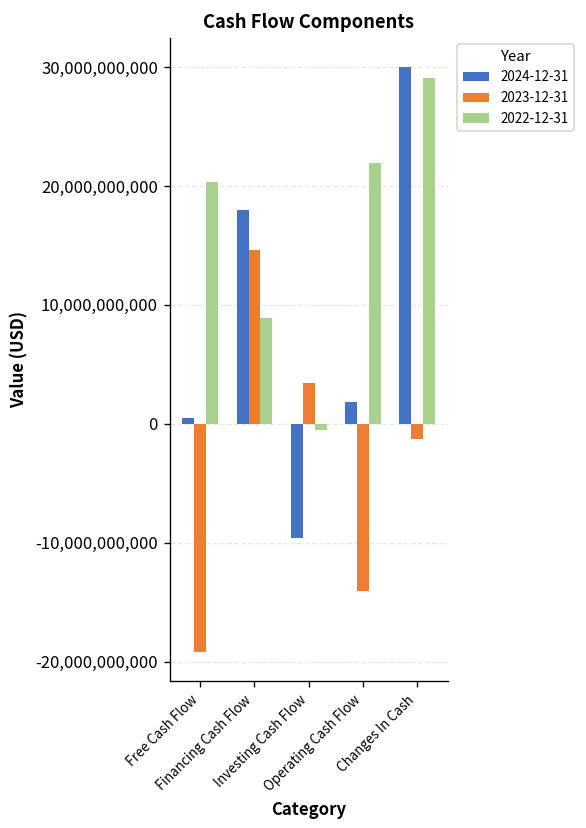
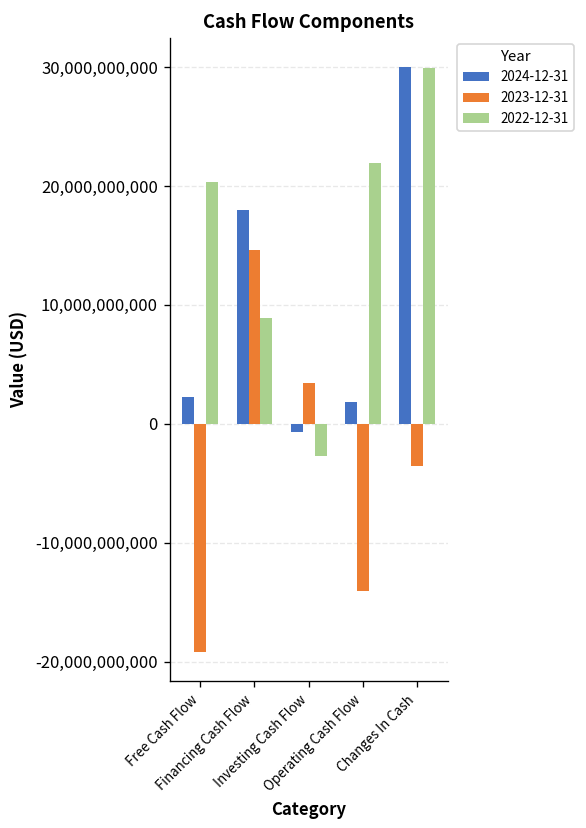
  {
    "2024-12-31": {
-     "Free Cash Flow": "1,000,000,000",
+     "Free Cash Flow": "2,000,000,000",
      "Financing Cash Flow": "18,000,000,000",
-     "Investing Cash Flow": "-10,000,000,000",
+     "Investing Cash Flow": "-1,000,000,000",
      "Operating Cash Flow": "2,000,000,000",
      "Changes In Cash": "30,000,000,000"
    },
    "2023-12-31": {
      "Free Cash Flow": "-19,000,000,000",
      "Financing Cash Flow": "15,000,000,000",
      "Investing Cash Flow": "3,000,000,000",
      "Operating Cash Flow": "-14,000,000,000",
-     "Changes In Cash": "-1,000,000,000"
+     "Changes In Cash": "-4,000,000,000"
    },
    "2022-12-31": {
      "Free Cash Flow": "20,000,000,000",
      "Financing Cash Flow": "9,000,000,000",
-     "Investing Cash Flow": "-1,000,000,000",
+     "Investing Cash Flow": "-3,000,000,000",
      "Operating Cash Flow": "22,000,000,000",
-     "Changes In Cash": "29,000,000,000"
+     "Changes In Cash": "30,000,000,000"
    }
  }
